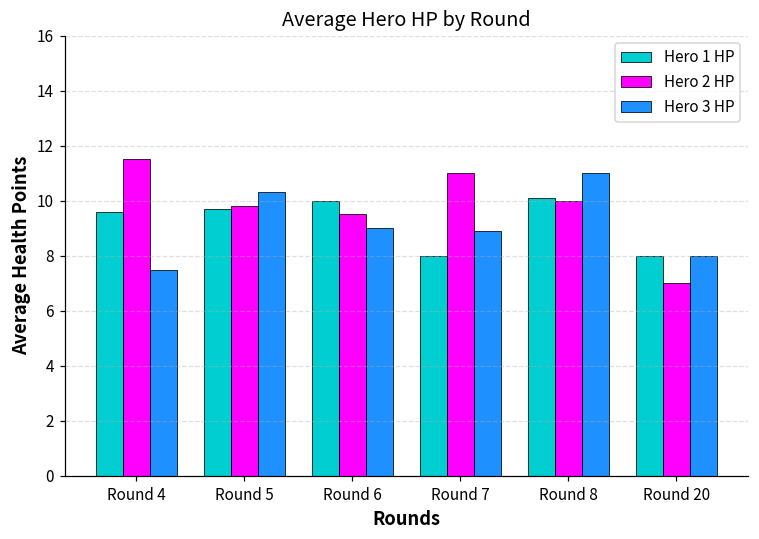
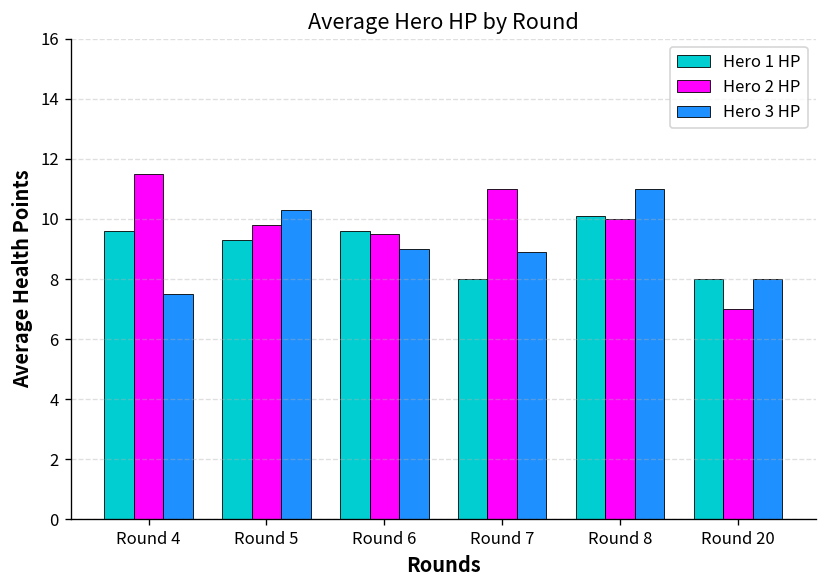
  {
    "Hero 1 HP": {
      "Round 4": 9.6,
-     "Round 5": 9.7,
-     "Round 6": 10.0,
+     "Round 5": 9.3,
+     "Round 6": 9.6,
      "Round 7": 8.0,
      "Round 8": 10.1,
      "Round 20": 8.0
    },
    "Hero 2 HP": {
      "Round 4": 11.5,
      "Round 5": 9.8,
      "Round 6": 9.5,
      "Round 7": 11.0,
      "Round 8": 10.0,
      "Round 20": 7.0
    },
    "Hero 3 HP": {
      "Round 4": 7.5,
      "Round 5": 10.3,
      "Round 6": 9.0,
      "Round 7": 8.9,
      "Round 8": 11.0,
      "Round 20": 8.0
    }
  }
